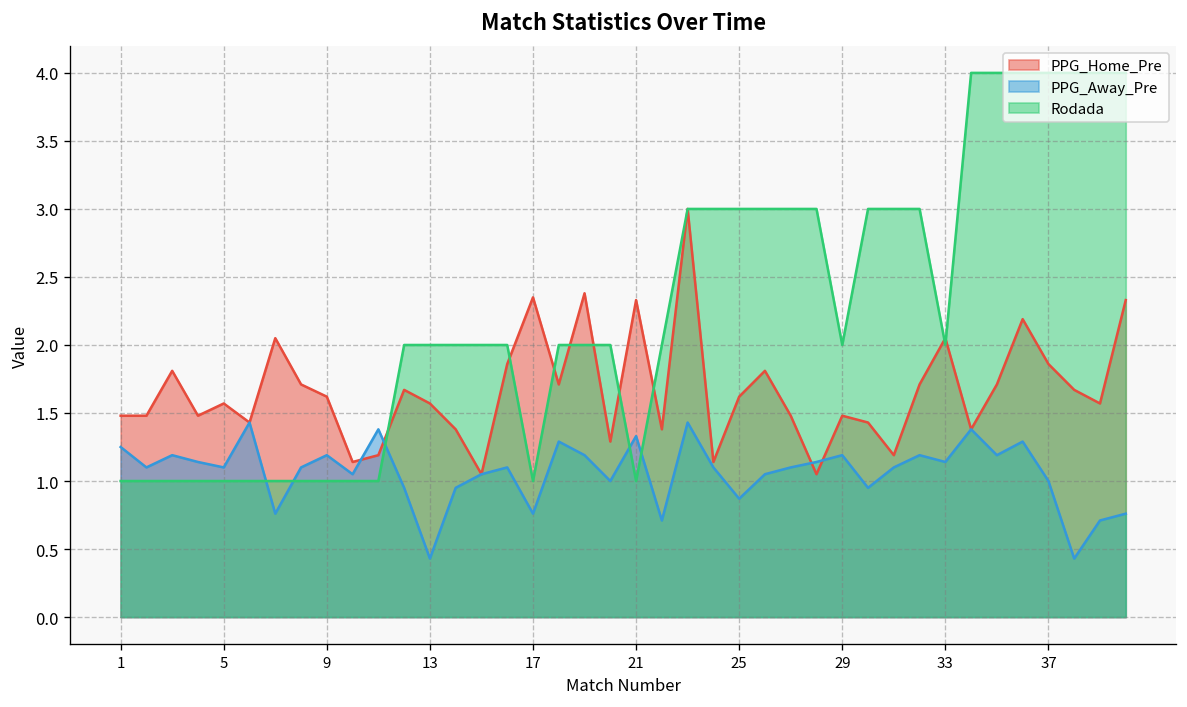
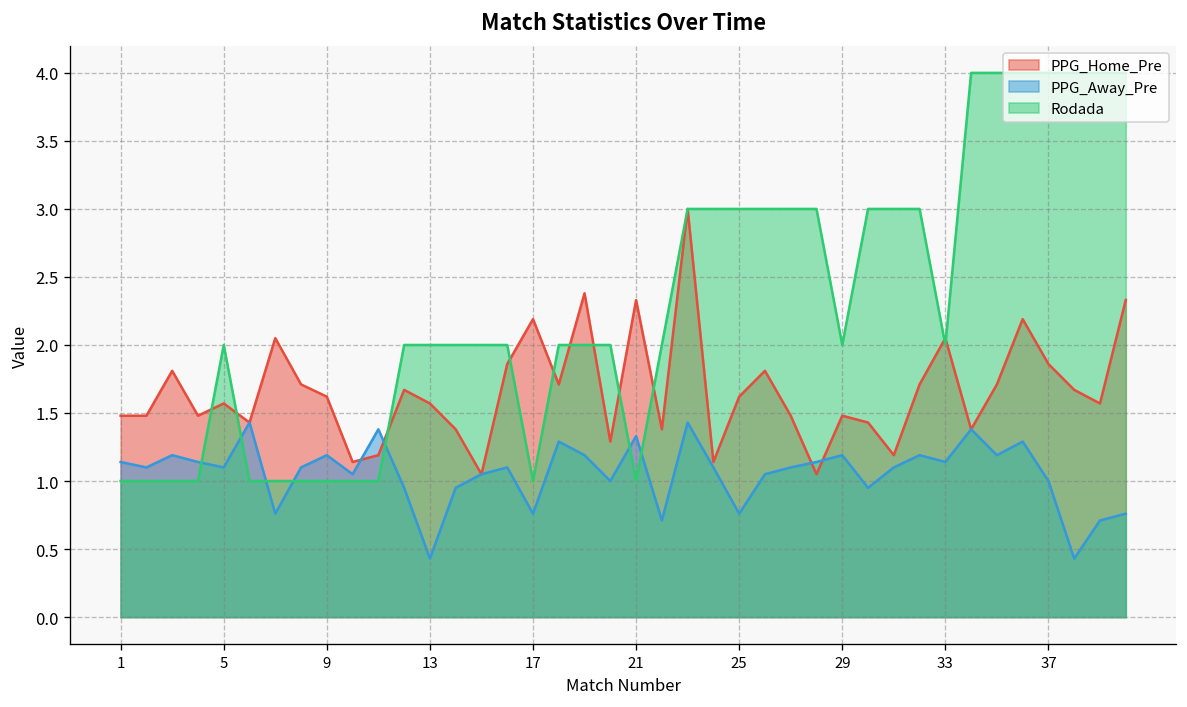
  {
    "PPG_Home_Pre": {
      "1": 1.48,
      "5": 1.57,
      "9": 1.62,
      "13": 1.57,
-     "17": 2.35,
+     "17": 2.19,
      "21": 2.33,
      "25": 1.62,
      "29": 1.48,
      "33": 2.05,
      "37": 1.86
    },
    "PPG_Away_Pre": {
-     "1": 1.25,
+     "1": 1.14,
      "5": 1.10,
      "9": 1.19,
      "13": 0.43,
      "17": 0.76,
      "21": 1.33,
-     "25": 0.87,
+     "25": 0.76,
      "29": 1.19,
      "33": 1.14,
      "37": 1.00
    },
    "Rodada": {
      "1": 1,
-     "5": 1,
+     "5": 2,
      "9": 1,
      "13": 2,
      "17": 1,
      "21": 1,
      "25": 3,
      "29": 2,
      "33": 2
    }
  }
